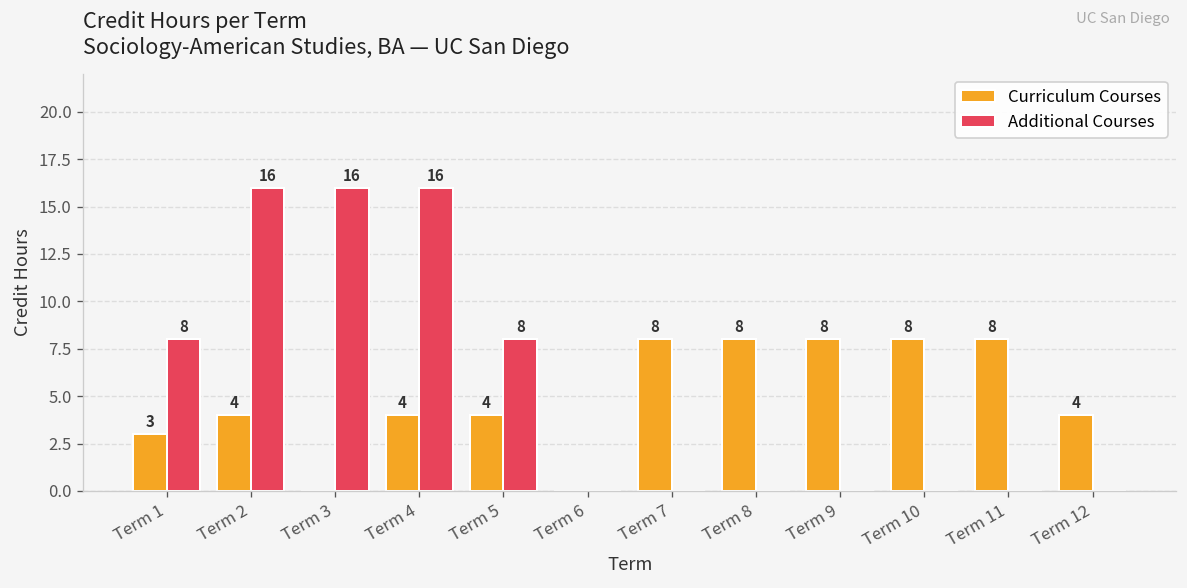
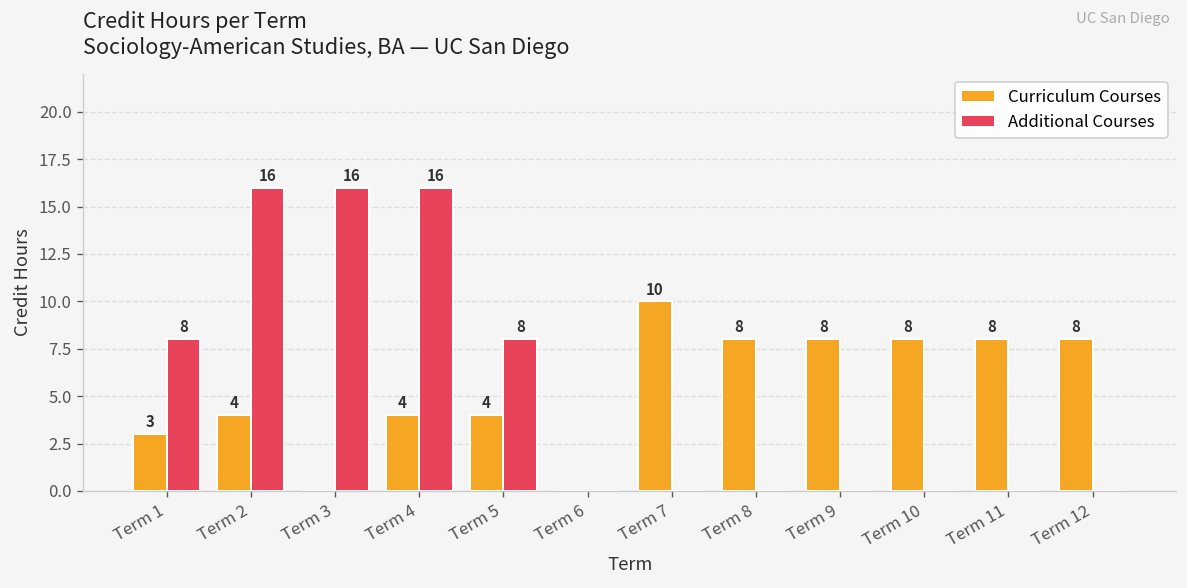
  {
    "Curriculum Courses": {
      "Term 1": 3,
      "Term 2": 4,
      "Term 4": 4,
      "Term 5": 4,
-     "Term 7": 8,
+     "Term 7": 10,
      "Term 8": 8,
      "Term 9": 8,
      "Term 10": 8,
      "Term 11": 8,
-     "Term 12": 4
+     "Term 12": 8
    },
    "Additional Courses": {
      "Term 1": 8,
      "Term 2": 16,
      "Term 3": 16,
      "Term 4": 16,
      "Term 5": 8
    }
  }
